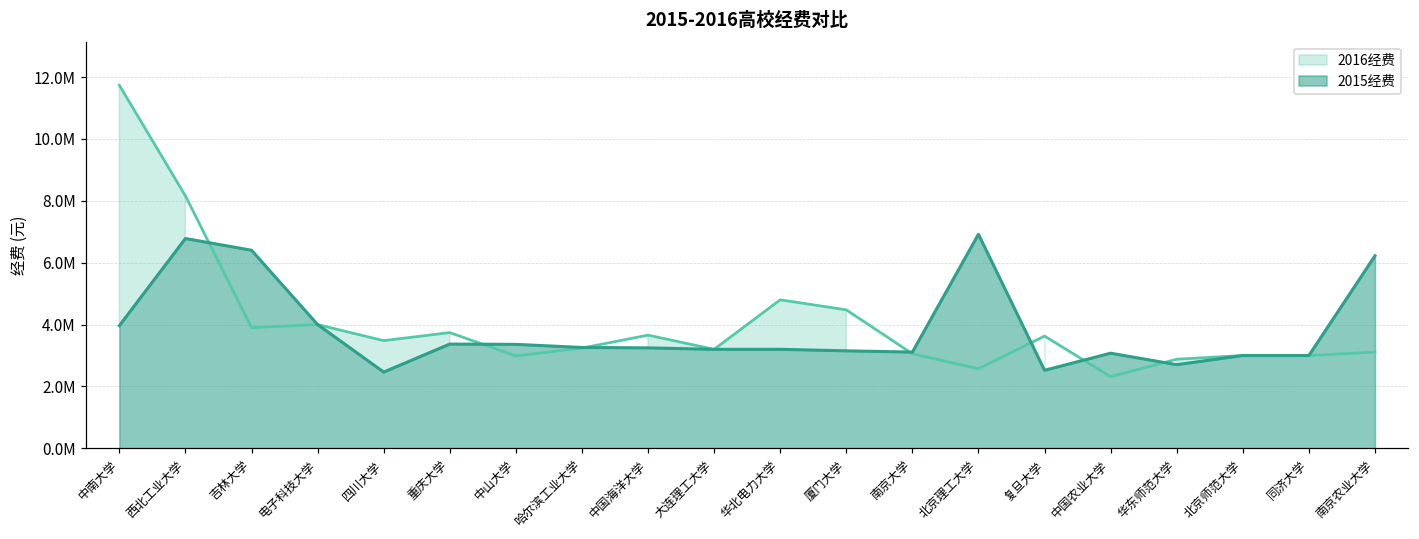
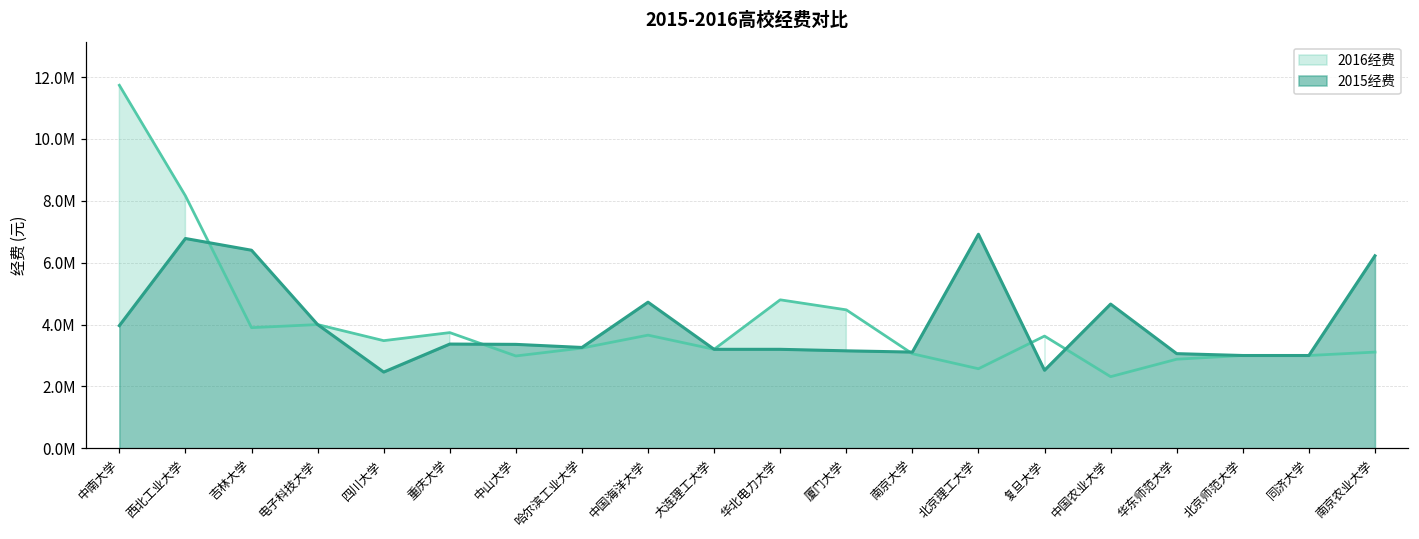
  {
    "2015经费": {
      "中南大学": 4000000,
      "西北工业大学": 6800000,
      "吉林大学": 6400000,
      "四川大学": 2500000,
      "重庆大学": 3400000,
      "中山大学": 3400000,
-     "中国海洋大学": 3200000,
+     "中国海洋大学": 4700000,
      "华北电力大学": 3200000,
      "厦门大学": 3200000,
      "北京理工大学": 6900000,
      "复旦大学": 2500000,
-     "中国农业大学": 3100000,
-     "华东师范大学": 2700000,
+     "中国农业大学": 4700000,
+     "华东师范大学": 3100000,
      "南京农业大学": 6200000
    }
  }
